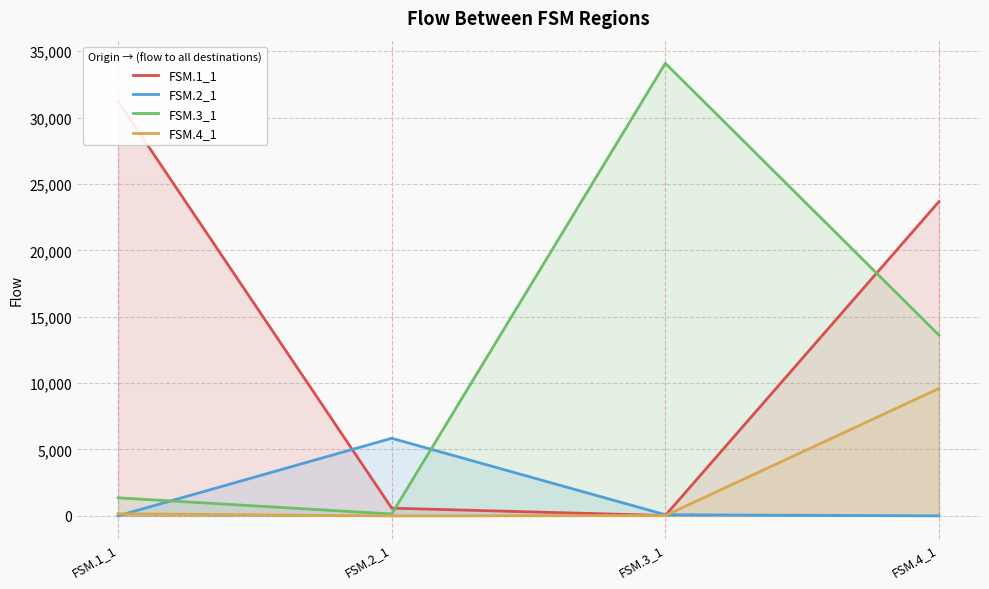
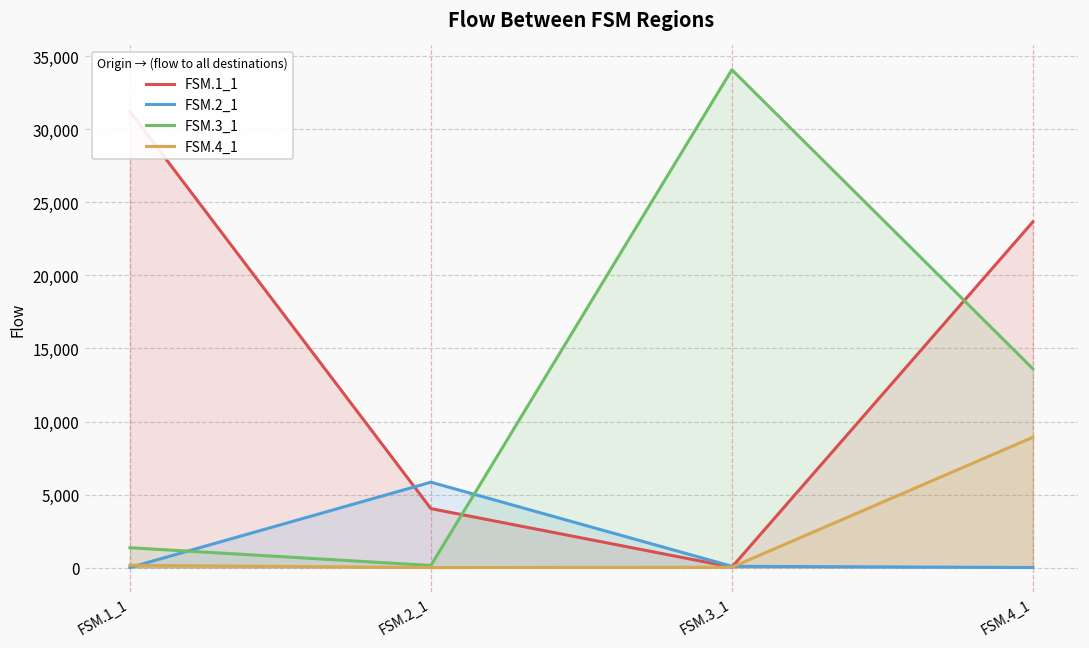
  {
    "FSM.1_1": {
-     "FSM.2_1": "600",
+     "FSM.2_1": "4,000",
      "FSM.4_1": "23,700"
    },
    "FSM.2_1": {
      "FSM.2_1": "5,800",
      "FSM.4_1": "0"
    },
    "FSM.3_1": {
      "FSM.1_1": "1,400",
      "FSM.3_1": "34,100",
      "FSM.4_1": "13,600"
    },
    "FSM.4_1": {
-     "FSM.4_1": "9,600"
+     "FSM.4_1": "8,900"
    }
  }
